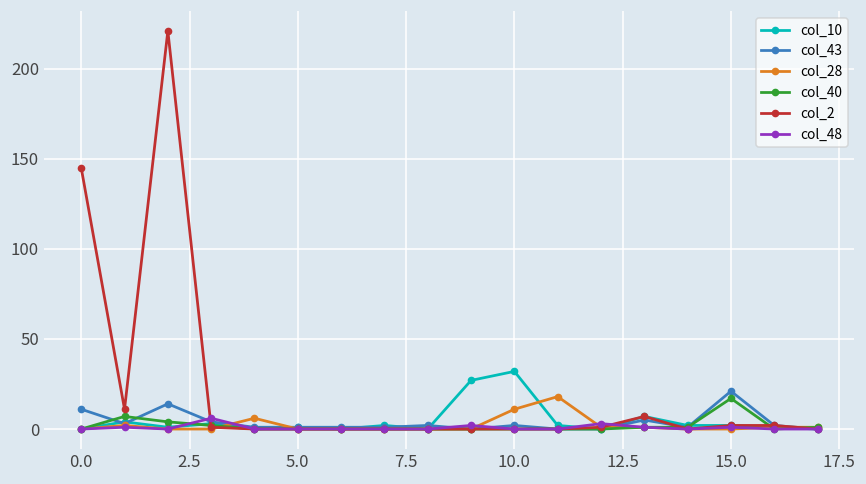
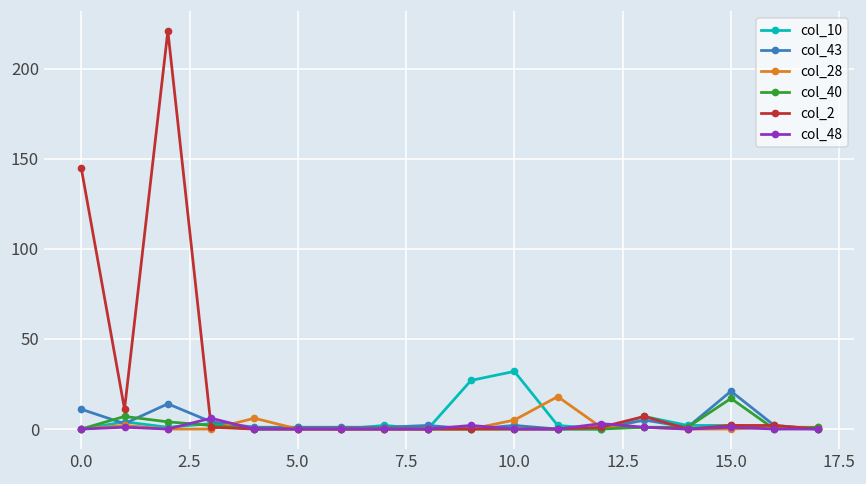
  {
    "col_10": {
      "10.0": 32
    },
    "col_43": {
      "0.0": 11,
      "10.0": 2,
      "15.0": 21
    },
    "col_28": {
-     "10.0": 11
+     "10.0": 5
    },
    "col_40": {
      "15.0": 17
    },
    "col_2": {
      "0.0": 145
    }
  }
